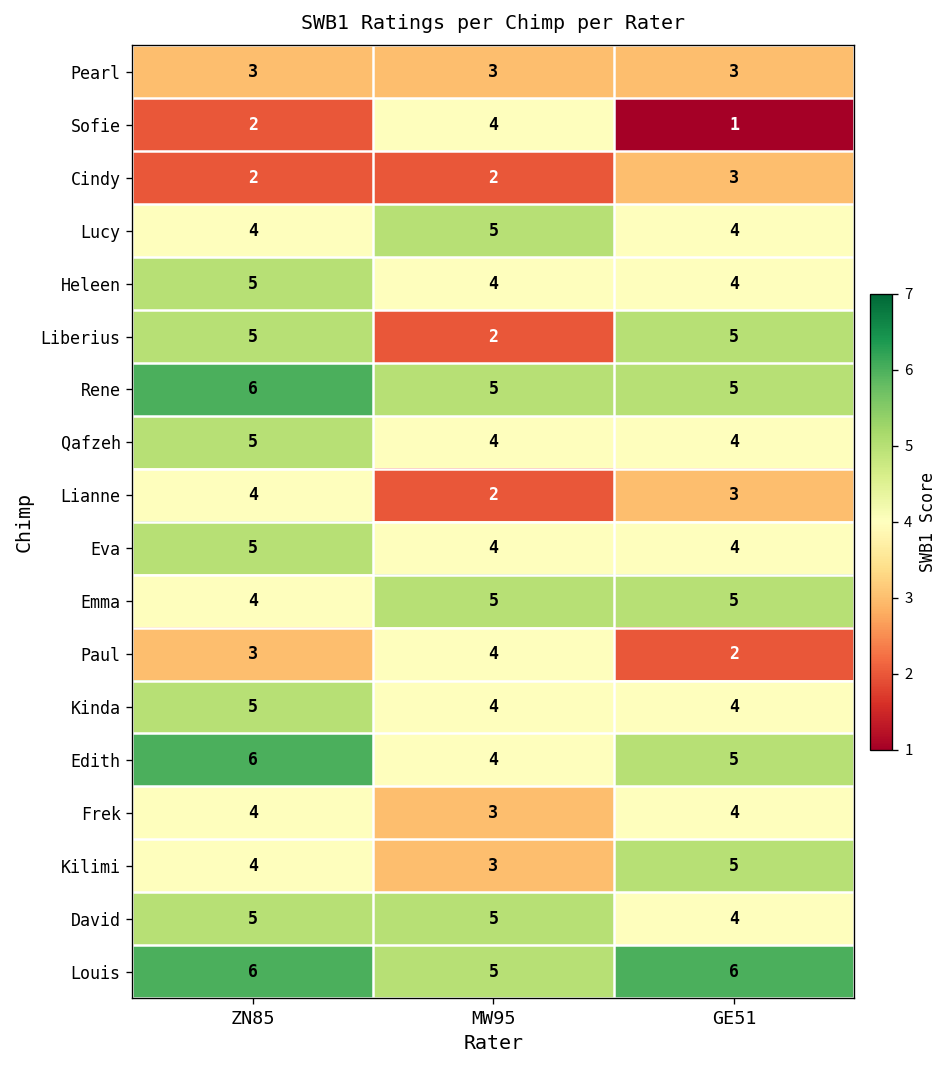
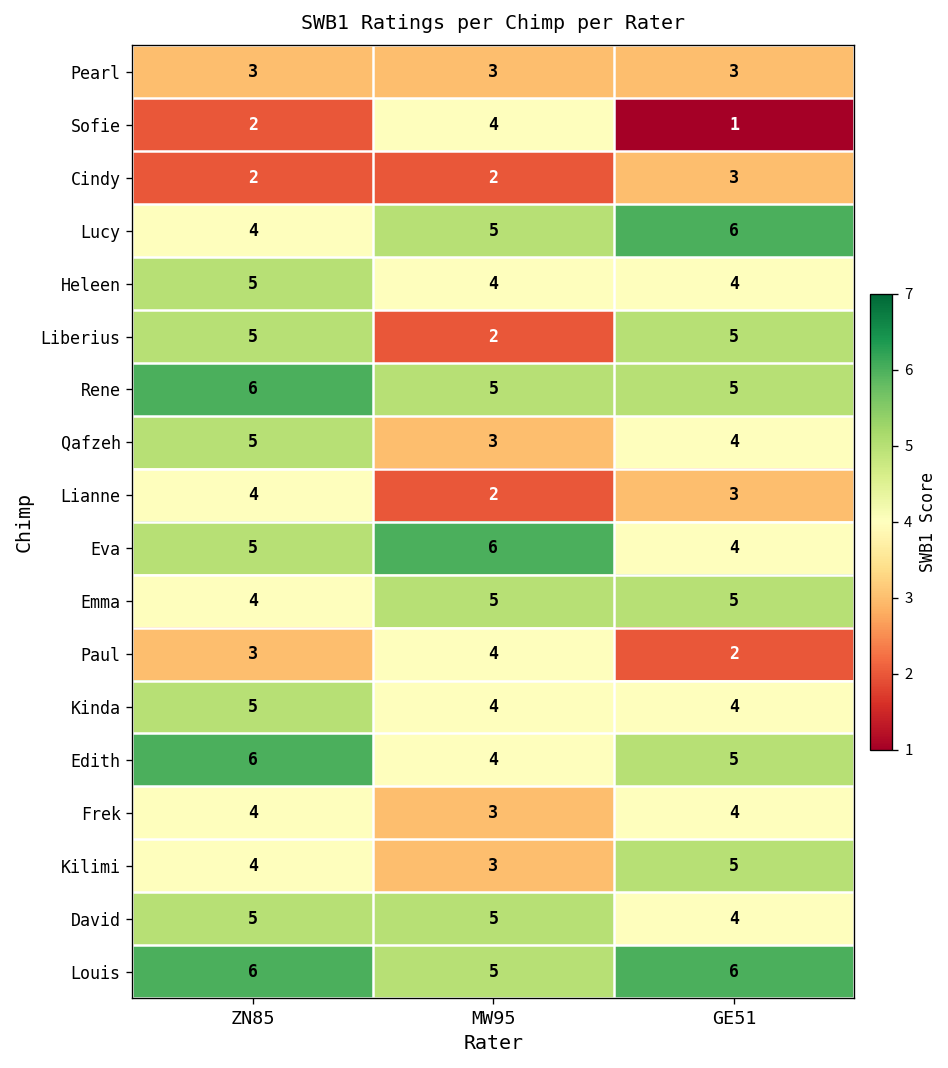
  {
    "Pearl": {
      "ZN85": 3,
      "MW95": 3,
      "GE51": 3
    },
    "Sofie": {
      "ZN85": 2,
      "MW95": 4,
      "GE51": 1
    },
    "Cindy": {
      "ZN85": 2,
      "MW95": 2,
      "GE51": 3
    },
    "Lucy": {
      "ZN85": 4,
      "MW95": 5,
-     "GE51": 4
+     "GE51": 6
    },
    "Heleen": {
      "ZN85": 5,
      "MW95": 4,
      "GE51": 4
    },
    "Liberius": {
      "ZN85": 5,
      "MW95": 2,
      "GE51": 5
    },
    "Rene": {
      "ZN85": 6,
      "MW95": 5,
      "GE51": 5
    },
    "Qafzeh": {
      "ZN85": 5,
-     "MW95": 4,
+     "MW95": 3,
      "GE51": 4
    },
    "Lianne": {
      "ZN85": 4,
      "MW95": 2,
      "GE51": 3
    },
    "Eva": {
      "ZN85": 5,
-     "MW95": 4,
+     "MW95": 6,
      "GE51": 4
    },
    "Emma": {
      "ZN85": 4,
      "MW95": 5,
      "GE51": 5
    },
    "Paul": {
      "ZN85": 3,
      "MW95": 4,
      "GE51": 2
    },
    "Kinda": {
      "ZN85": 5,
      "MW95": 4,
      "GE51": 4
    },
    "Edith": {
      "ZN85": 6,
      "MW95": 4,
      "GE51": 5
    },
    "Frek": {
      "ZN85": 4,
      "MW95": 3,
      "GE51": 4
    },
    "Kilimi": {
      "ZN85": 4,
      "MW95": 3,
      "GE51": 5
    },
    "David": {
      "ZN85": 5,
      "MW95": 5,
      "GE51": 4
    },
    "Louis": {
      "ZN85": 6,
      "MW95": 5,
      "GE51": 6
    }
  }
